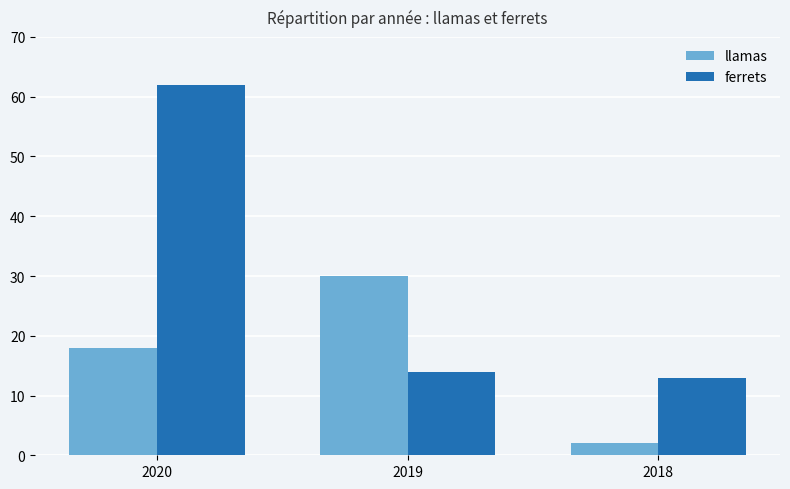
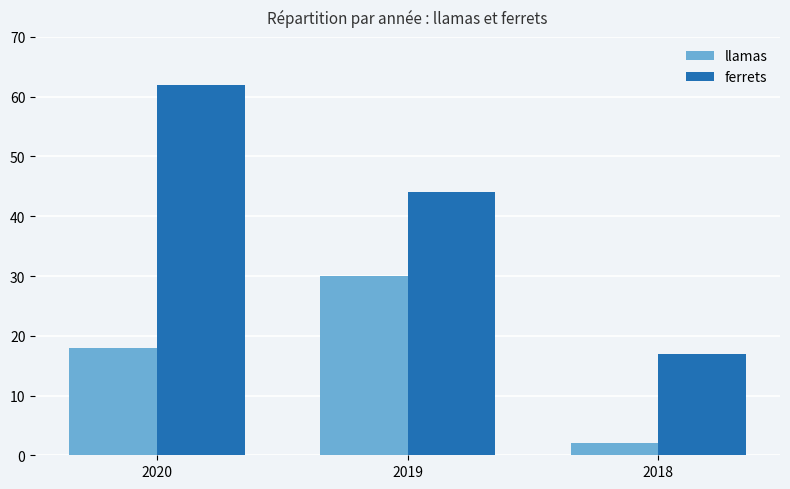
  {
    "llamas": {
      "2020": 18,
      "2019": 30,
      "2018": 2
    },
    "ferrets": {
      "2020": 62,
-     "2019": 14,
-     "2018": 13
+     "2019": 44,
+     "2018": 17
    }
  }
